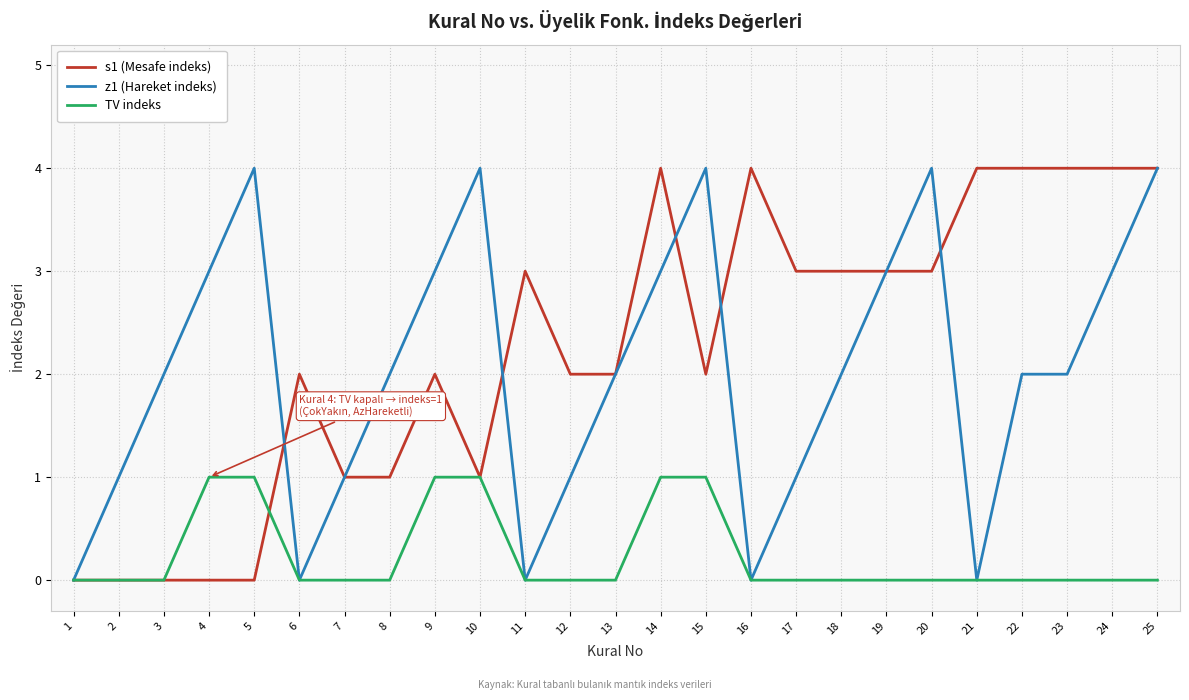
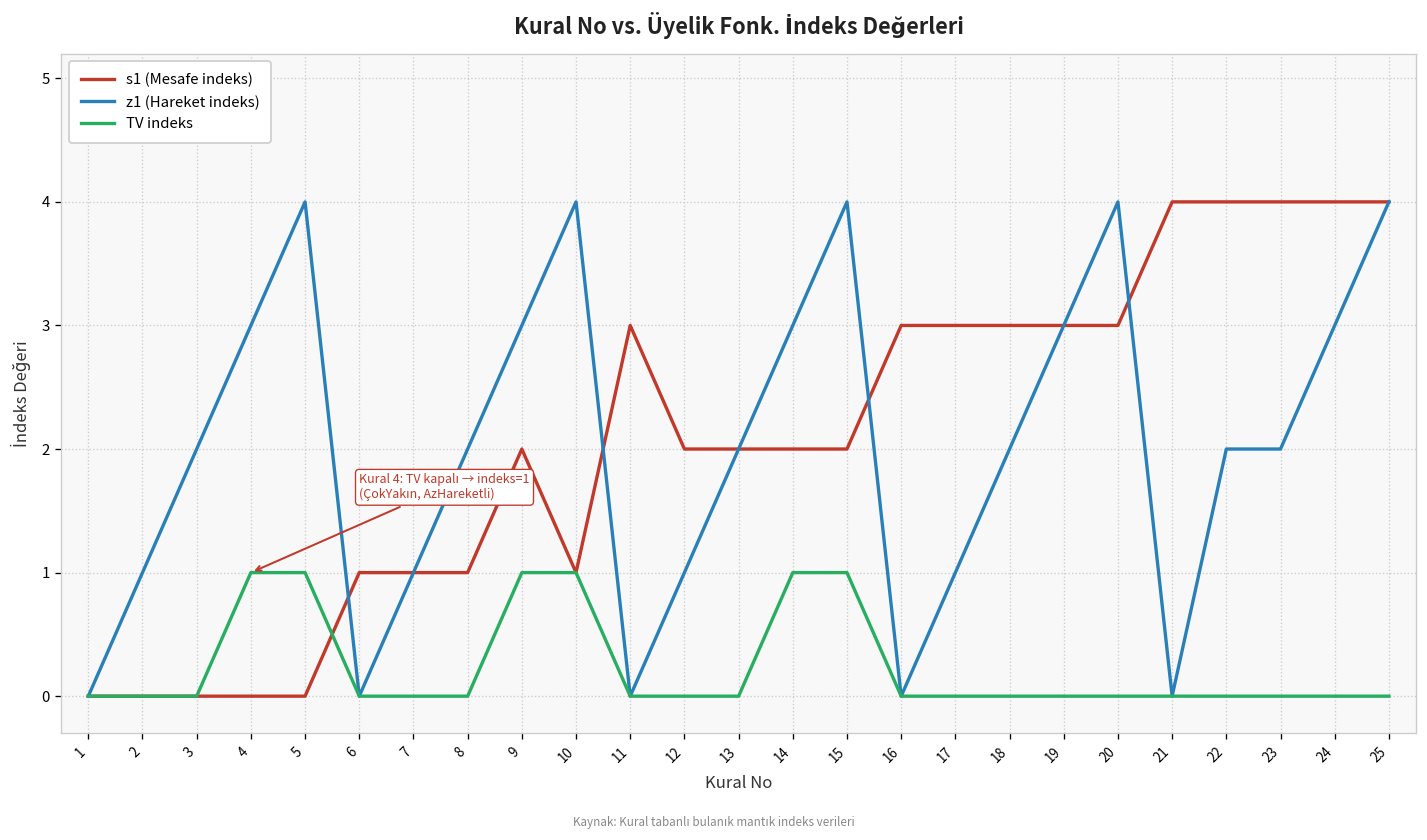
  {
    "s1 (Mesafe indeks)": {
      "4": 0,
      "5": 0,
-     "6": 2,
+     "6": 1,
      "9": 2,
      "11": 3,
      "12": 2,
-     "14": 4,
+     "14": 2,
      "15": 2,
-     "16": 4,
+     "16": 3,
      "17": 3,
      "18": 3,
      "20": 3,
      "21": 4,
      "22": 4,
      "23": 4,
      "24": 4
    },
    "z1 (Hareket indeks)": {
      "2": 1,
      "3": 2,
      "4": 3,
      "5": 4,
      "8": 2,
      "9": 3,
      "10": 4,
      "12": 1,
      "14": 3,
      "15": 4,
      "17": 1,
      "18": 2,
      "20": 4,
      "22": 2,
      "23": 2,
      "24": 3
    },
    "TV indeks": {
      "4": 1,
      "7": 0,
      "8": 0,
      "12": 0,
      "13": 0,
      "14": 1,
      "15": 1,
      "17": 0,
      "18": 0,
      "19": 0,
      "20": 0,
      "22": 0,
      "23": 0,
      "24": 0,
      "25": 0
    }
  }
